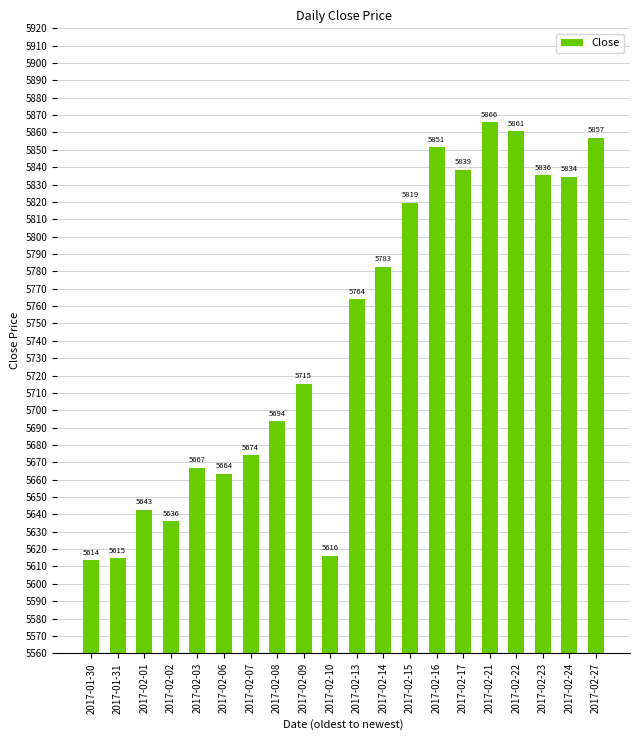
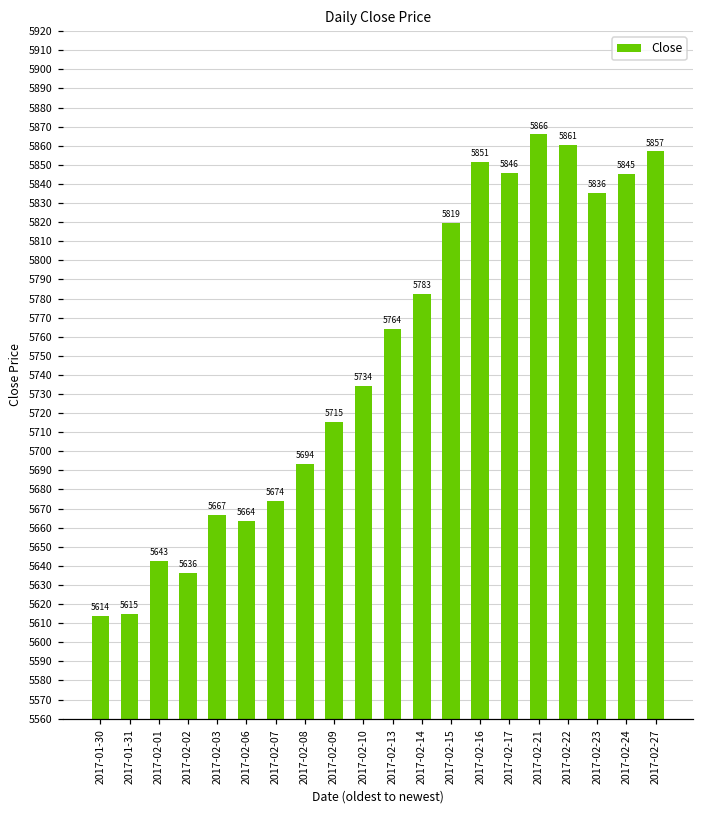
  {
    "2017-01-30": 5614,
    "2017-01-31": 5615,
    "2017-02-01": 5643,
    "2017-02-02": 5636,
    "2017-02-03": 5667,
    "2017-02-06": 5664,
    "2017-02-07": 5674,
    "2017-02-08": 5694,
    "2017-02-09": 5715,
-   "2017-02-10": 5616,
+   "2017-02-10": 5734,
    "2017-02-13": 5764,
    "2017-02-14": 5783,
    "2017-02-15": 5819,
    "2017-02-16": 5851,
-   "2017-02-17": 5839,
+   "2017-02-17": 5846,
    "2017-02-21": 5866,
    "2017-02-22": 5861,
    "2017-02-23": 5836,
-   "2017-02-24": 5834,
+   "2017-02-24": 5845,
    "2017-02-27": 5857
  }
